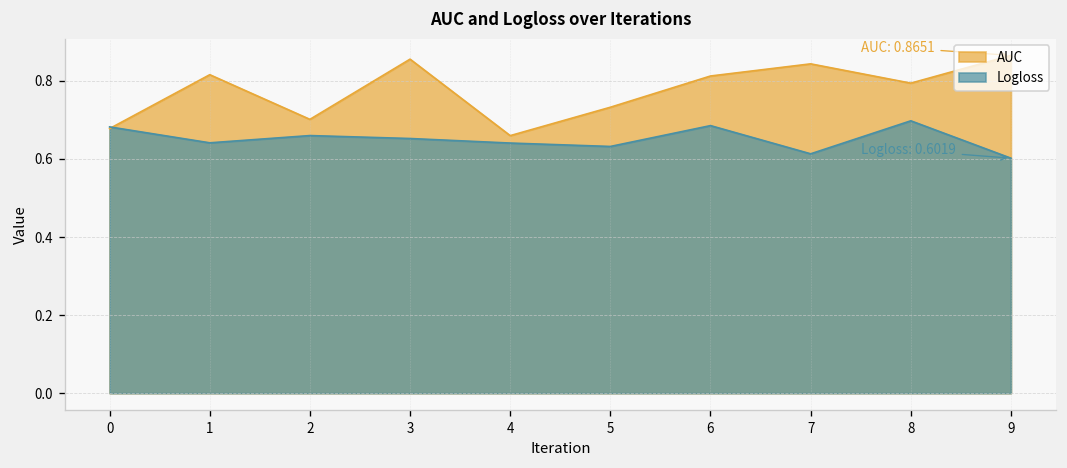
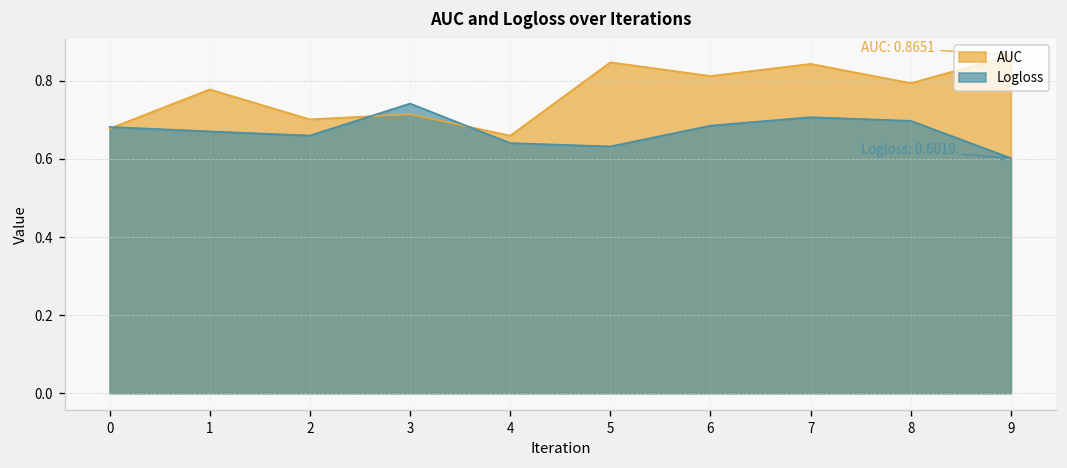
  {
    "AUC": {
-     "1": 0.82,
+     "1": 0.78,
      "2": 0.70,
-     "3": 0.86,
+     "3": 0.71,
      "4": 0.66,
-     "5": 0.73,
+     "5": 0.85,
      "6": 0.81,
      "7": 0.84,
      "8": 0.79
    },
    "Logloss": {
-     "1": 0.64,
+     "1": 0.67,
      "2": 0.66,
-     "3": 0.65,
+     "3": 0.74,
      "4": 0.64,
      "5": 0.63,
      "6": 0.69,
-     "7": 0.61,
+     "7": 0.71,
      "8": 0.70
    }
  }
